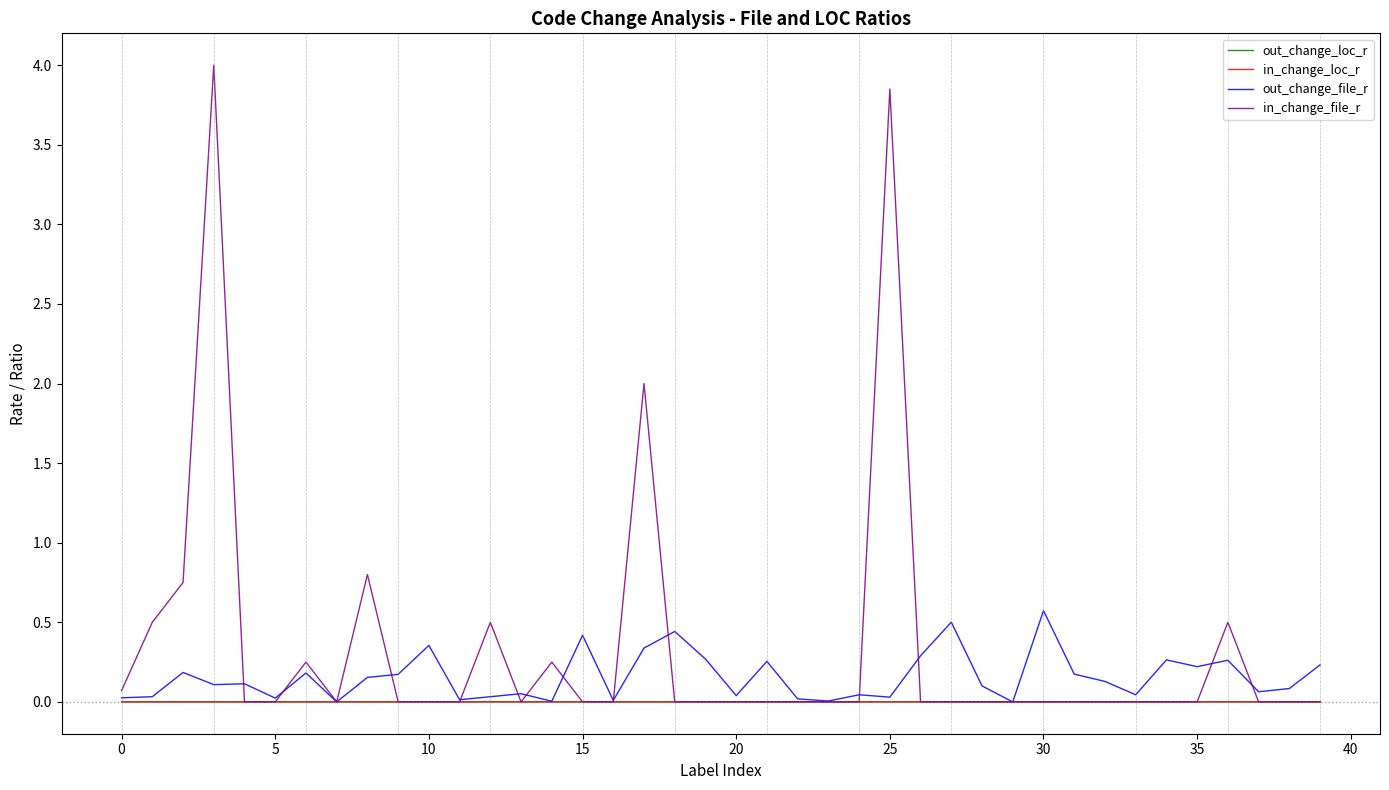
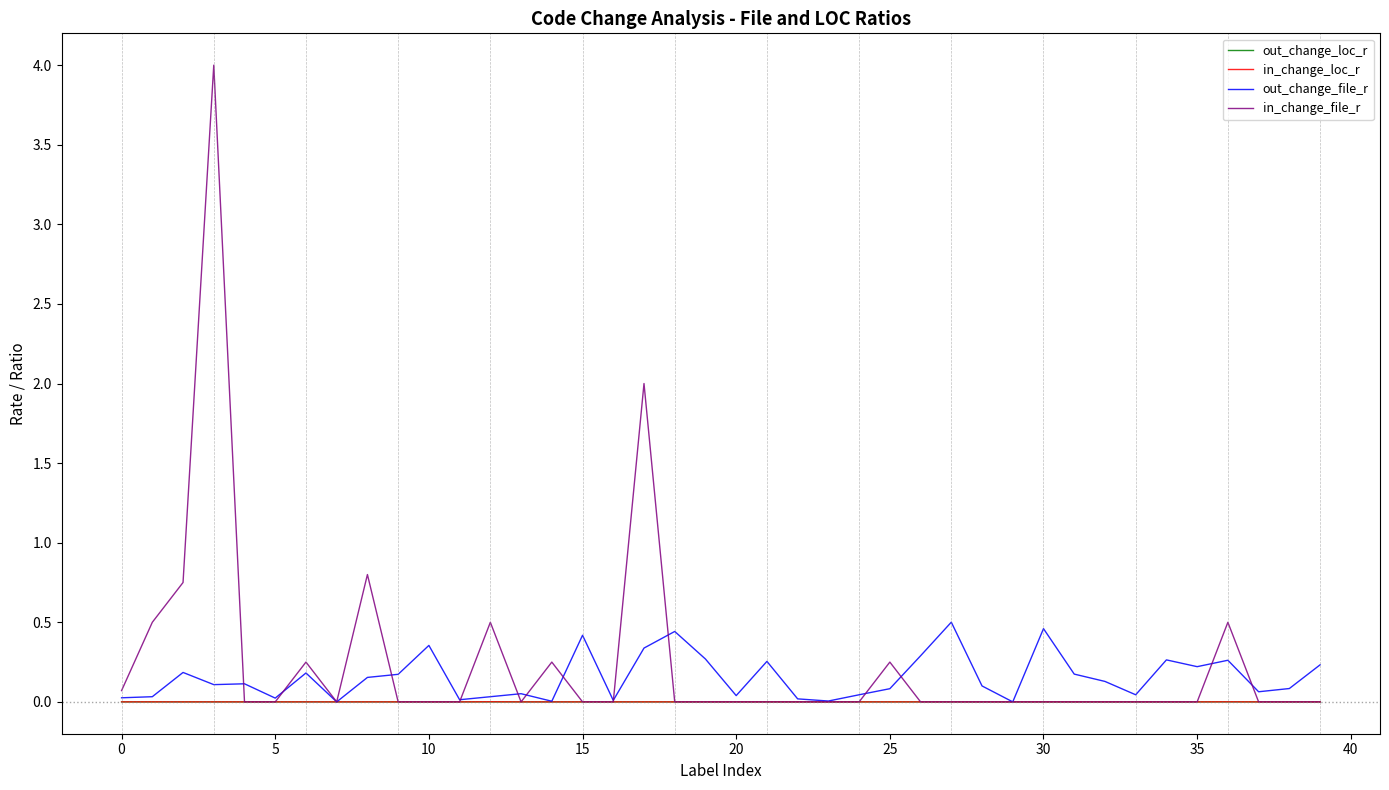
  {
    "in_change_loc_r": {
      "0": 0.00,
      "25": 0.00
    },
    "out_change_file_r": {
      "0": 0.03,
      "5": 0.02,
      "10": 0.35,
      "15": 0.42,
      "20": 0.04,
-     "25": 0.03,
-     "30": 0.57,
+     "25": 0.08,
+     "30": 0.46,
      "35": 0.22
    },
    "in_change_file_r": {
      "0": 0.07,
-     "25": 3.85
+     "25": 0.25
    }
  }
